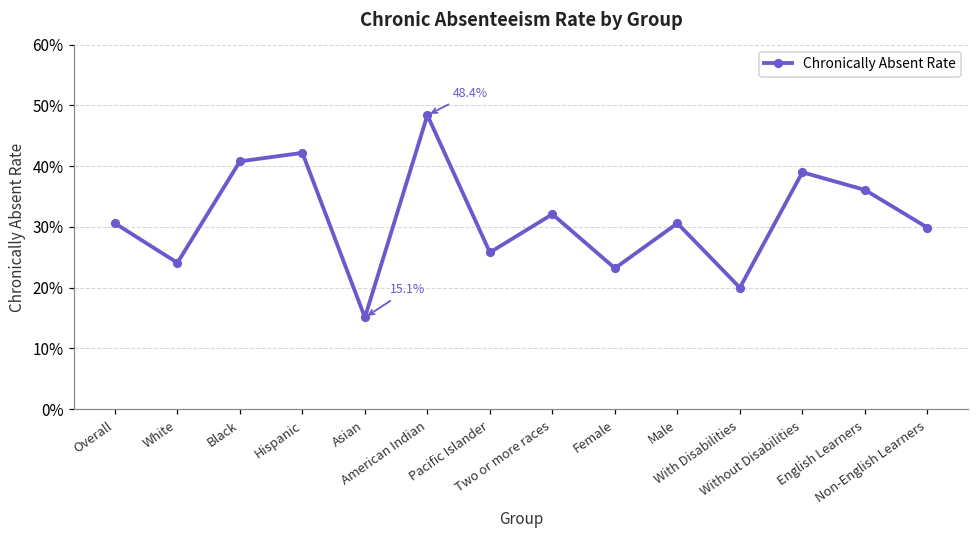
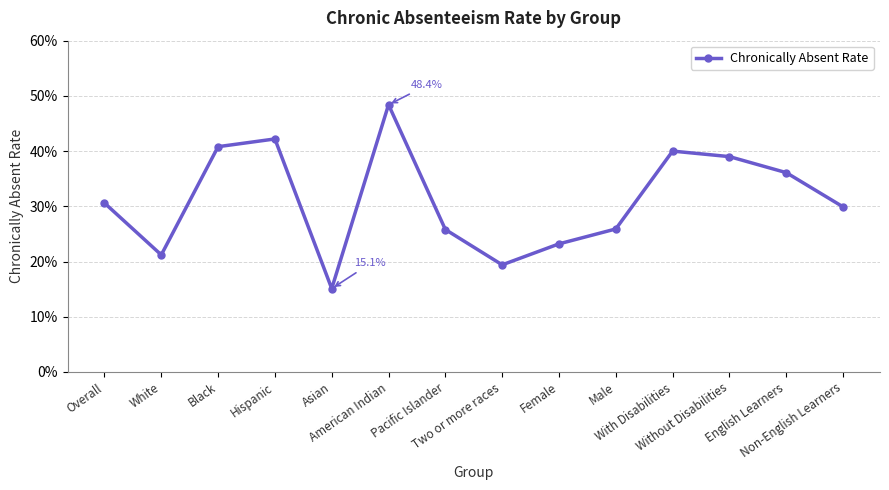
  {
    "Overall": "31%",
-   "White": "24%",
+   "White": "21%",
    "Black": "41%",
    "Hispanic": "42%",
    "Pacific Islander": "26%",
-   "Two or more races": "32%",
+   "Two or more races": "19%",
    "Female": "23%",
-   "Male": "31%",
-   "With Disabilities": "20%",
+   "Male": "26%",
+   "With Disabilities": "40%",
    "Without Disabilities": "39%",
    "English Learners": "36%",
    "Non-English Learners": "30%"
  }
